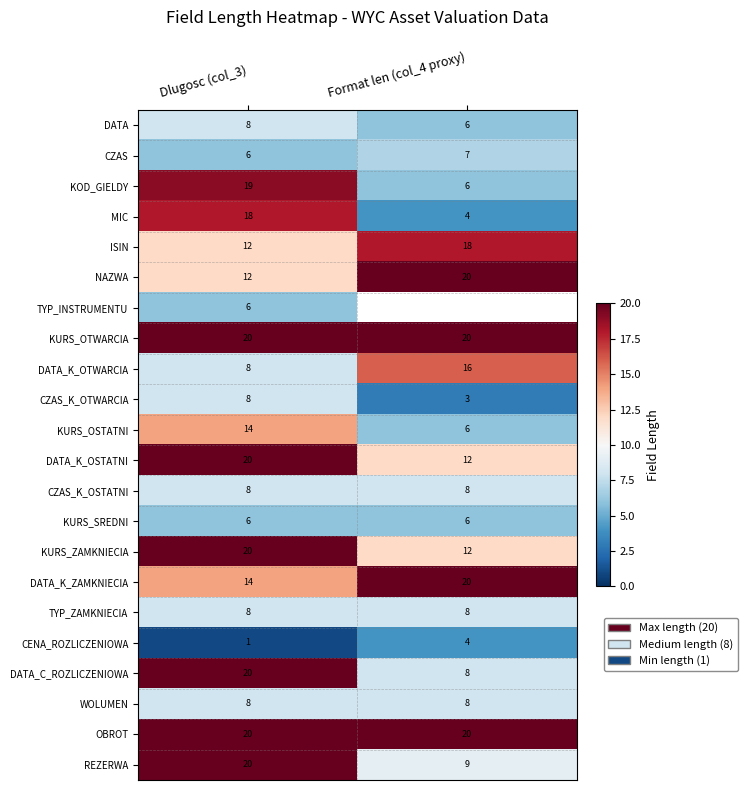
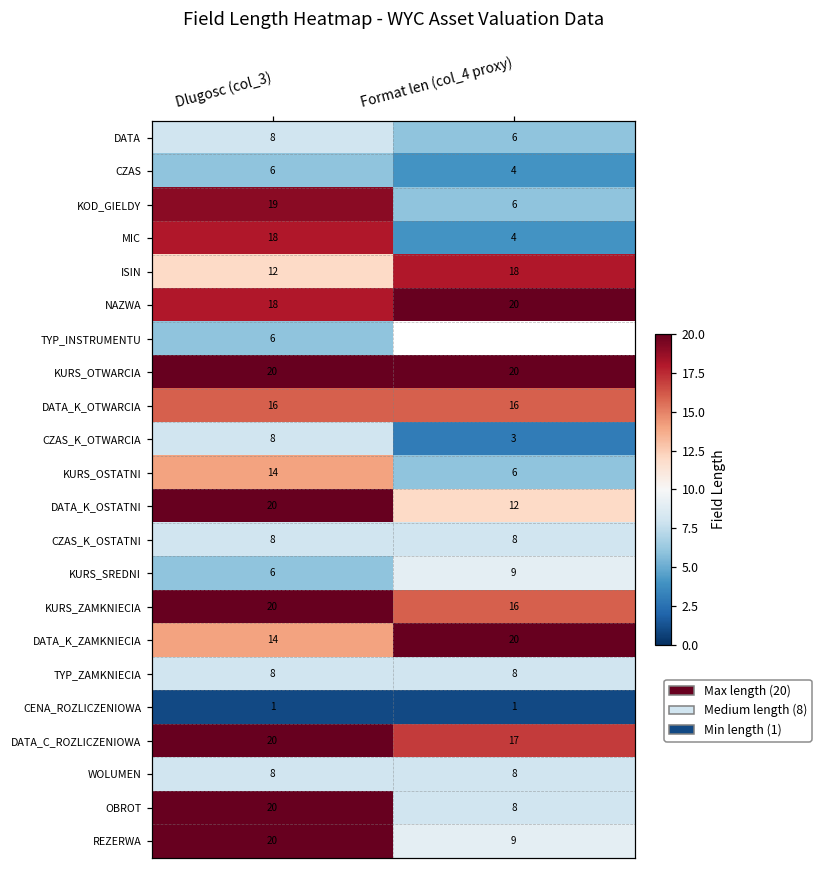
  {
    "DATA": {
      "Dlugosc (col_3)": 8,
      "Format len (col_4 proxy)": 6
    },
    "CZAS": {
      "Dlugosc (col_3)": 6,
-     "Format len (col_4 proxy)": 7
+     "Format len (col_4 proxy)": 4
    },
    "KOD_GIELDY": {
      "Dlugosc (col_3)": 19,
      "Format len (col_4 proxy)": 6
    },
    "MIC": {
      "Dlugosc (col_3)": 18,
      "Format len (col_4 proxy)": 4
    },
    "ISIN": {
      "Dlugosc (col_3)": 12,
      "Format len (col_4 proxy)": 18
    },
    "NAZWA": {
-     "Dlugosc (col_3)": 12,
+     "Dlugosc (col_3)": 18,
      "Format len (col_4 proxy)": 20
    },
    "TYP_INSTRUMENTU": {
      "Dlugosc (col_3)": 6
    },
    "KURS_OTWARCIA": {
      "Dlugosc (col_3)": 20,
      "Format len (col_4 proxy)": 20
    },
    "DATA_K_OTWARCIA": {
-     "Dlugosc (col_3)": 8,
+     "Dlugosc (col_3)": 16,
      "Format len (col_4 proxy)": 16
    },
    "CZAS_K_OTWARCIA": {
      "Dlugosc (col_3)": 8,
      "Format len (col_4 proxy)": 3
    },
    "KURS_OSTATNI": {
      "Dlugosc (col_3)": 14,
      "Format len (col_4 proxy)": 6
    },
    "DATA_K_OSTATNI": {
      "Dlugosc (col_3)": 20,
      "Format len (col_4 proxy)": 12
    },
    "CZAS_K_OSTATNI": {
      "Dlugosc (col_3)": 8,
      "Format len (col_4 proxy)": 8
    },
    "KURS_SREDNI": {
      "Dlugosc (col_3)": 6,
-     "Format len (col_4 proxy)": 6
+     "Format len (col_4 proxy)": 9
    },
    "KURS_ZAMKNIECIA": {
      "Dlugosc (col_3)": 20,
-     "Format len (col_4 proxy)": 12
+     "Format len (col_4 proxy)": 16
    },
    "DATA_K_ZAMKNIECIA": {
      "Dlugosc (col_3)": 14,
      "Format len (col_4 proxy)": 20
    },
    "TYP_ZAMKNIECIA": {
      "Dlugosc (col_3)": 8,
      "Format len (col_4 proxy)": 8
    },
    "CENA_ROZLICZENIOWA": {
      "Dlugosc (col_3)": 1,
-     "Format len (col_4 proxy)": 4
+     "Format len (col_4 proxy)": 1
    },
    "DATA_C_ROZLICZENIOWA": {
      "Dlugosc (col_3)": 20,
-     "Format len (col_4 proxy)": 8
+     "Format len (col_4 proxy)": 17
    },
    "WOLUMEN": {
      "Dlugosc (col_3)": 8,
      "Format len (col_4 proxy)": 8
    },
    "OBROT": {
      "Dlugosc (col_3)": 20,
-     "Format len (col_4 proxy)": 20
+     "Format len (col_4 proxy)": 8
    },
    "REZERWA": {
      "Dlugosc (col_3)": 20,
      "Format len (col_4 proxy)": 9
    }
  }
